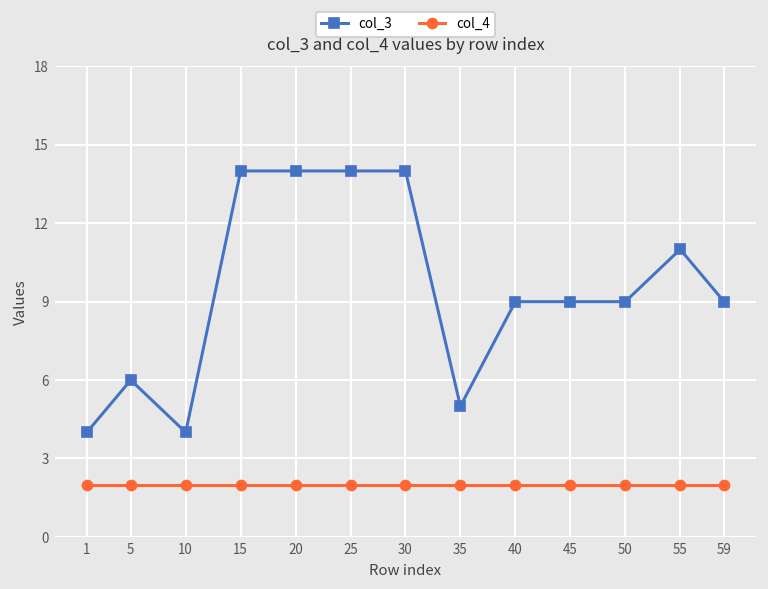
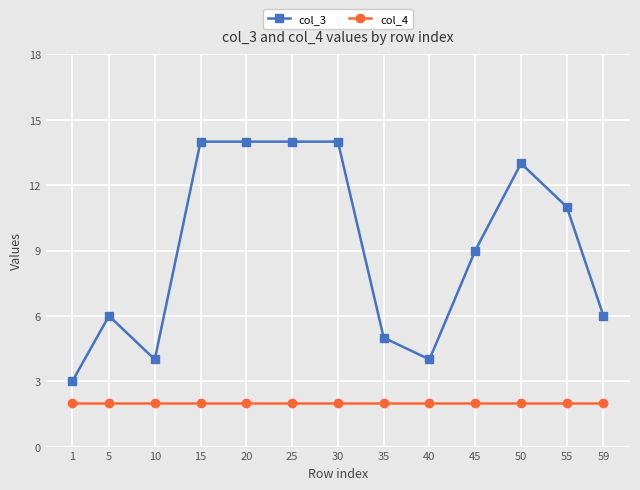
  {
    "col_3": {
-     "1": 4,
+     "1": 3,
      "5": 6,
      "10": 4,
      "15": 14,
      "20": 14,
      "25": 14,
      "30": 14,
      "35": 5,
-     "40": 9,
+     "40": 4,
      "45": 9,
-     "50": 9,
+     "50": 13,
      "55": 11,
-     "59": 9
+     "59": 6
    },
    "col_4": {
      "1": 2,
      "5": 2,
      "10": 2,
      "15": 2,
      "20": 2,
      "25": 2,
      "30": 2,
      "35": 2,
      "40": 2,
      "45": 2,
      "50": 2,
      "55": 2,
      "59": 2
    }
  }
